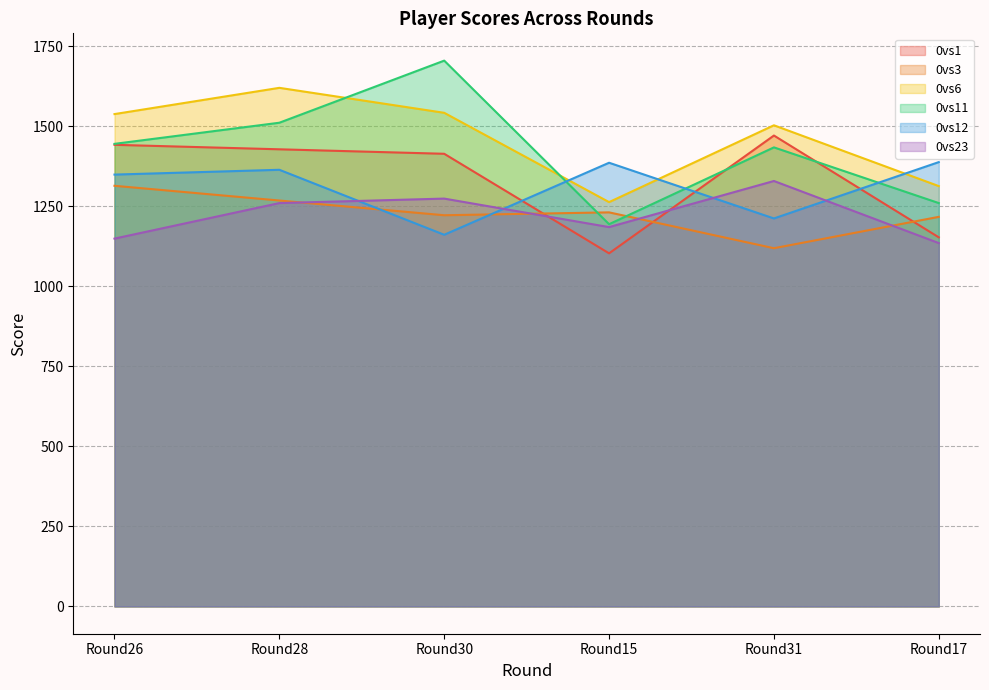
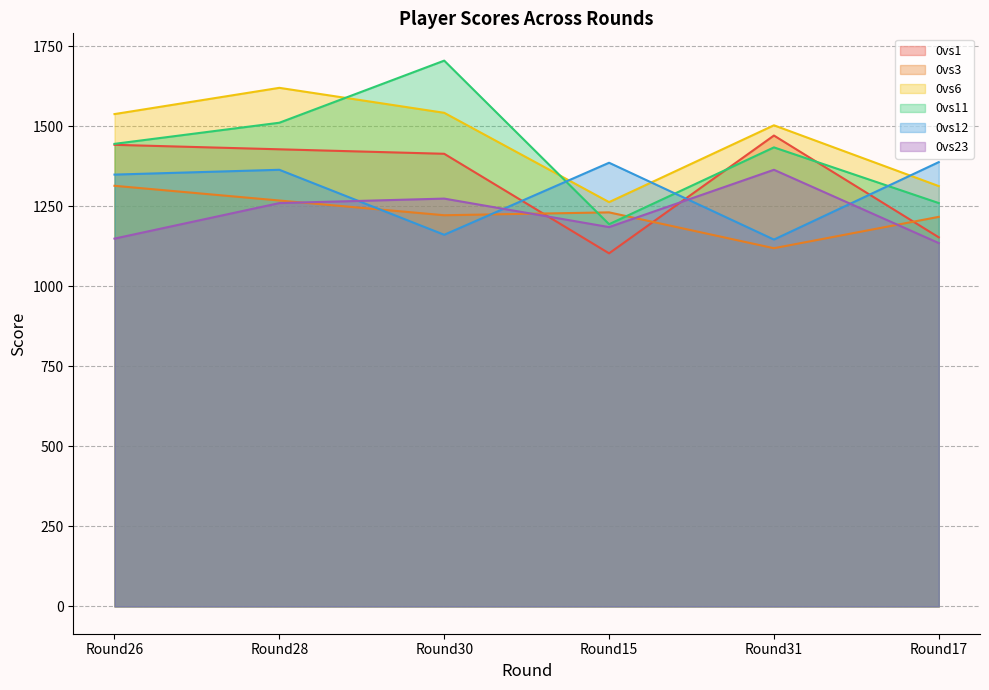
  {
    "0vs11": {
      "Round28": 1510,
      "Round30": 1710,
      "Round15": 1190,
      "Round31": 1430,
      "Round17": 1260
    },
    "0vs12": {
      "Round26": 1350,
      "Round28": 1360,
      "Round30": 1160,
      "Round15": 1390,
-     "Round31": 1210,
+     "Round31": 1150,
      "Round17": 1390
    },
    "0vs23": {
      "Round26": 1150,
      "Round28": 1260,
      "Round30": 1270,
      "Round15": 1190,
-     "Round31": 1330,
+     "Round31": 1360,
      "Round17": 1140
    }
  }
